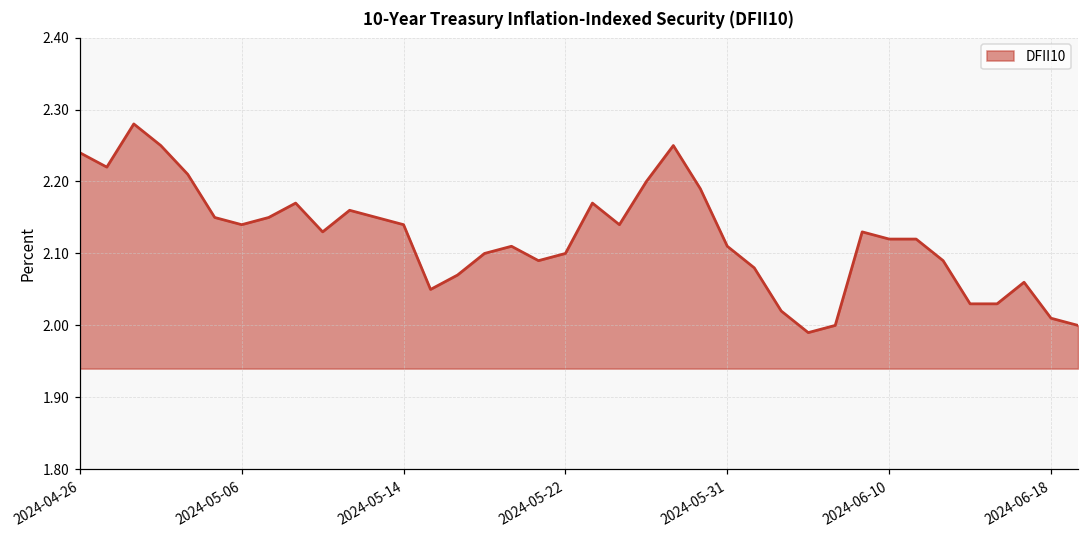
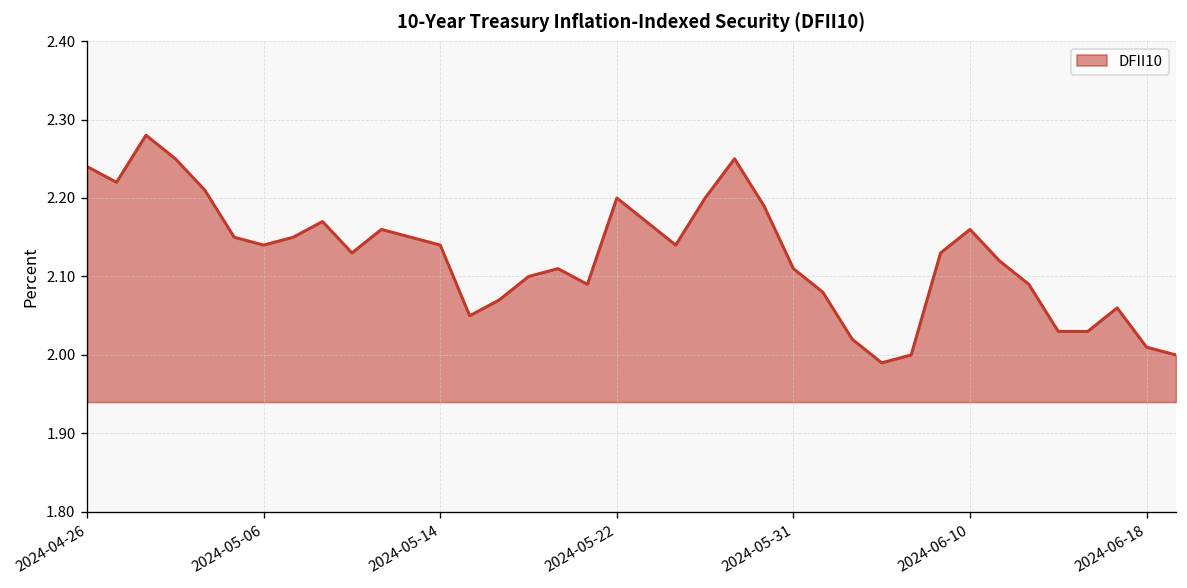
  {
    "2024-04-26": 2.24,
    "2024-05-06": 2.14,
    "2024-05-14": 2.14,
-   "2024-05-22": 2.1,
+   "2024-05-22": 2.2,
    "2024-05-31": 2.11,
-   "2024-06-10": 2.12,
+   "2024-06-10": 2.16,
    "2024-06-18": 2.01
  }
